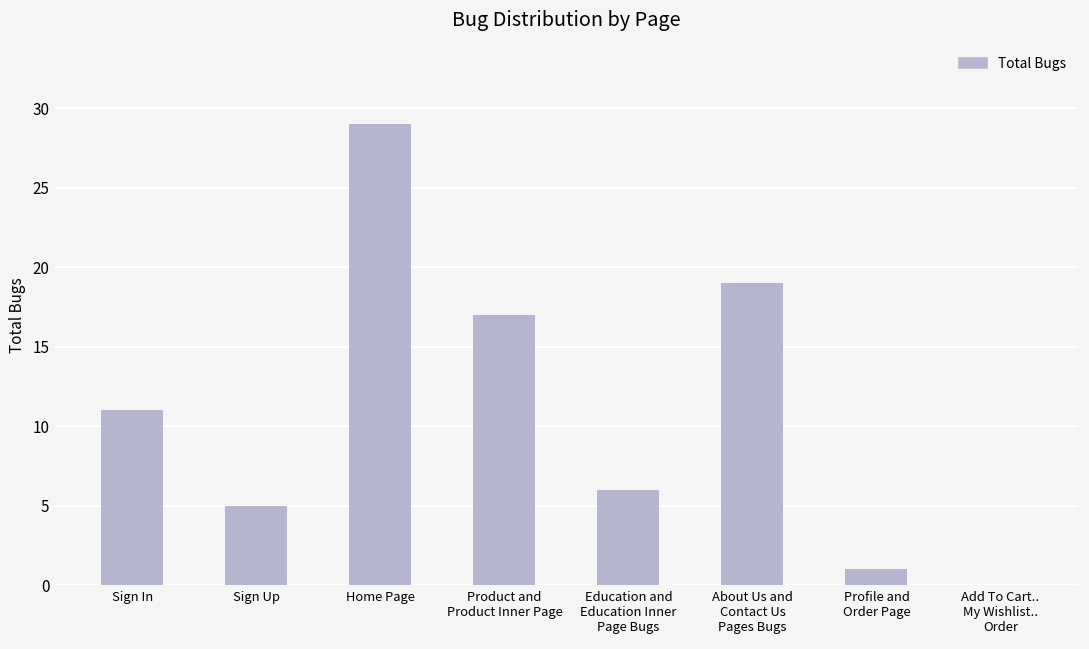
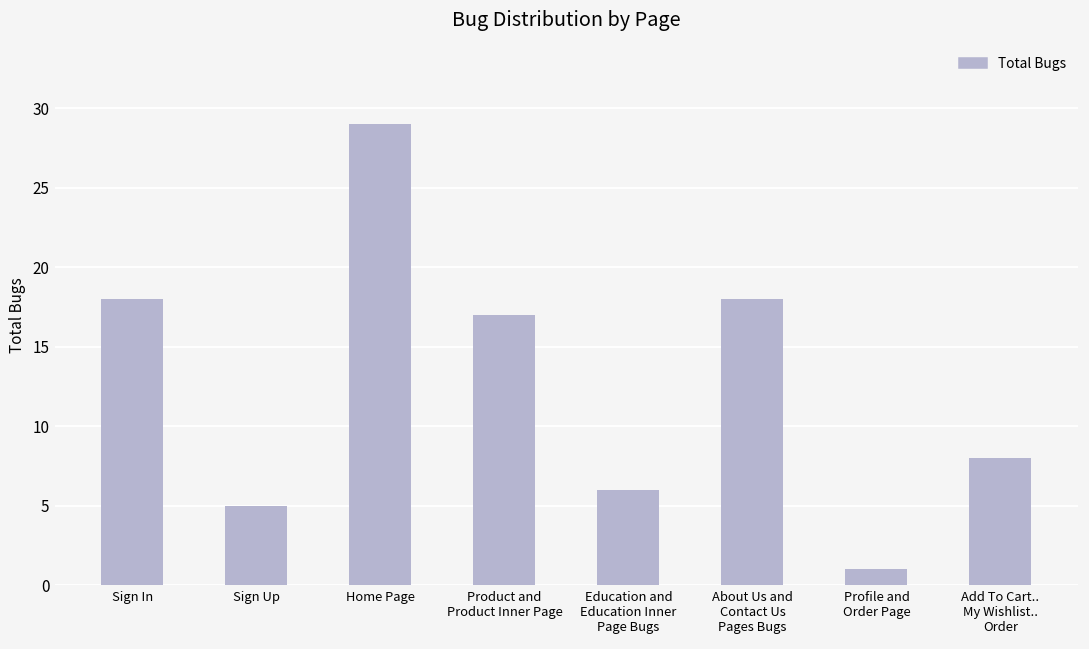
  {
-   "Sign In": 11,
+   "Sign In": 18,
    "Sign Up": 5,
    "Home Page": 29,
    "Product and Product Inner Page": 17,
    "Education and Education Inner Page Bugs": 6,
-   "About Us and Contact Us Pages Bugs": 19,
+   "About Us and Contact Us Pages Bugs": 18,
    "Profile and Order Page": 1,
-   "Add To Cart.. My Wishlist.. Order": 0
+   "Add To Cart.. My Wishlist.. Order": 8
  }
